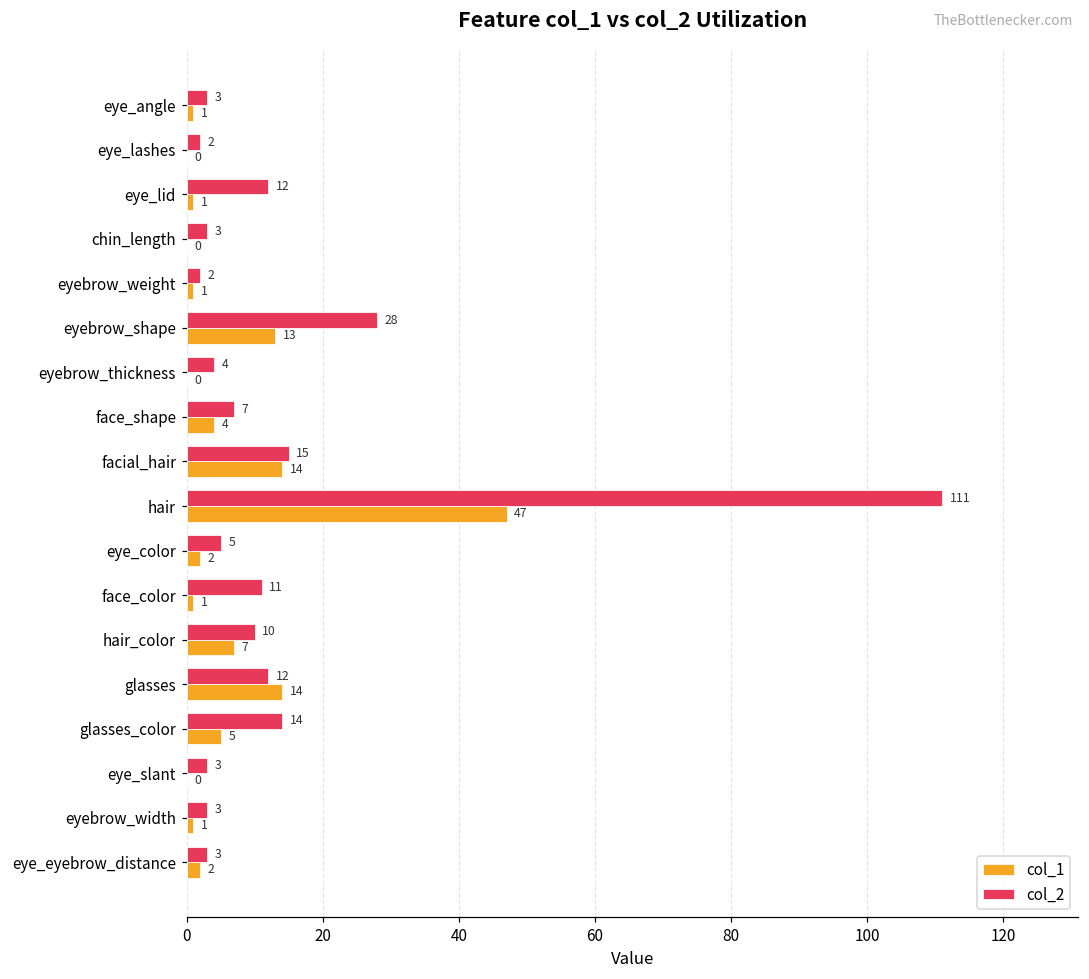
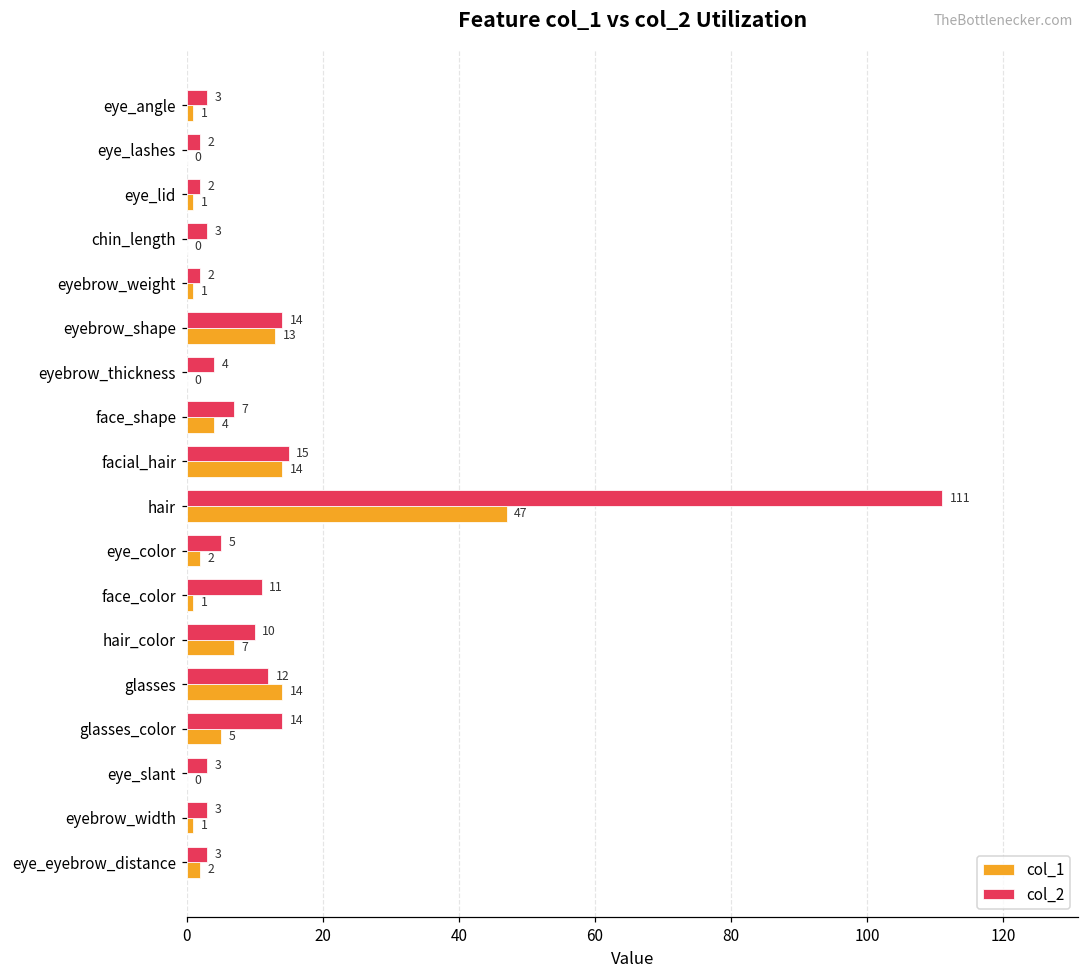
  {
    "col_1": {
      "eye_angle": 1,
      "eye_lashes": 0,
      "eye_lid": 1,
      "chin_length": 0,
      "eyebrow_weight": 1,
      "eyebrow_shape": 13,
      "eyebrow_thickness": 0,
      "face_shape": 4,
      "facial_hair": 14,
      "hair": 47,
      "eye_color": 2,
      "face_color": 1,
      "hair_color": 7,
      "glasses": 14,
      "glasses_color": 5,
      "eye_slant": 0,
      "eyebrow_width": 1,
      "eye_eyebrow_distance": 2
    },
    "col_2": {
      "eye_angle": 3,
      "eye_lashes": 2,
-     "eye_lid": 12,
+     "eye_lid": 2,
      "chin_length": 3,
      "eyebrow_weight": 2,
-     "eyebrow_shape": 28,
+     "eyebrow_shape": 14,
      "eyebrow_thickness": 4,
      "face_shape": 7,
      "facial_hair": 15,
      "hair": 111,
      "eye_color": 5,
      "face_color": 11,
      "hair_color": 10,
      "glasses": 12,
      "glasses_color": 14,
      "eye_slant": 3,
      "eyebrow_width": 3,
      "eye_eyebrow_distance": 3
    }
  }
